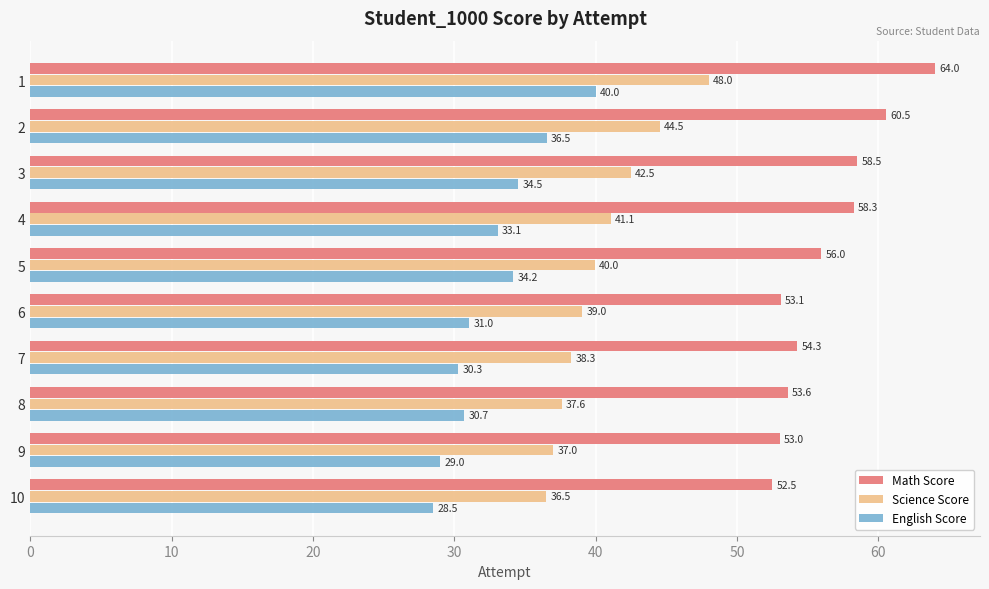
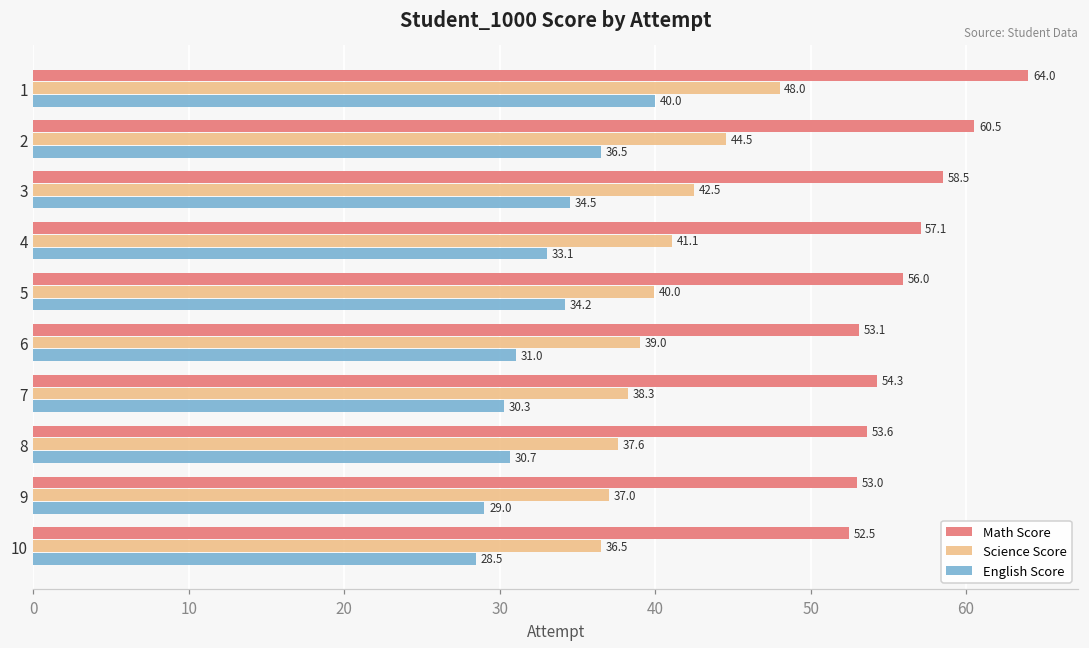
  {
    "Math Score": {
      "1": 64.0,
      "2": 60.5,
      "3": 58.5,
-     "4": 58.3,
+     "4": 57.1,
      "5": 56.0,
      "6": 53.1,
      "7": 54.3,
      "8": 53.6,
      "9": 53.0,
      "10": 52.5
    },
    "Science Score": {
      "1": 48.0,
      "2": 44.5,
      "3": 42.5,
      "4": 41.1,
      "5": 40.0,
      "6": 39.0,
      "7": 38.3,
      "8": 37.6,
      "9": 37.0,
      "10": 36.5
    },
    "English Score": {
      "1": 40.0,
      "2": 36.5,
      "3": 34.5,
      "4": 33.1,
      "5": 34.2,
      "6": 31.0,
      "7": 30.3,
      "8": 30.7,
      "9": 29.0,
      "10": 28.5
    }
  }
